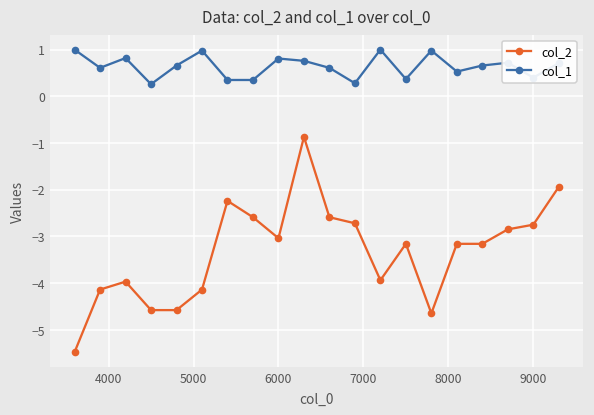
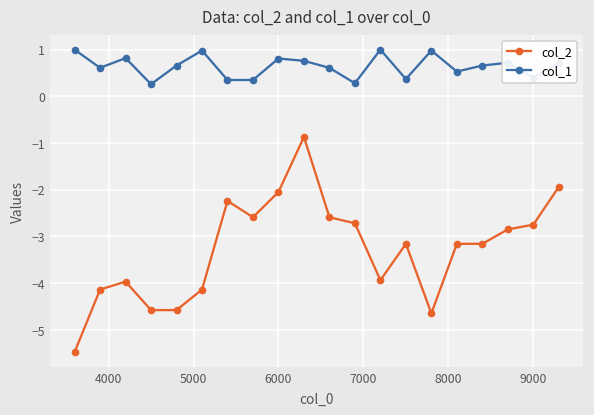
  {
    "col_2": {
-     "6000": -3.0,
+     "6000": -2.1,
      "9000": -2.8
    },
    "col_1": {
      "6000": 0.8
    }
  }
